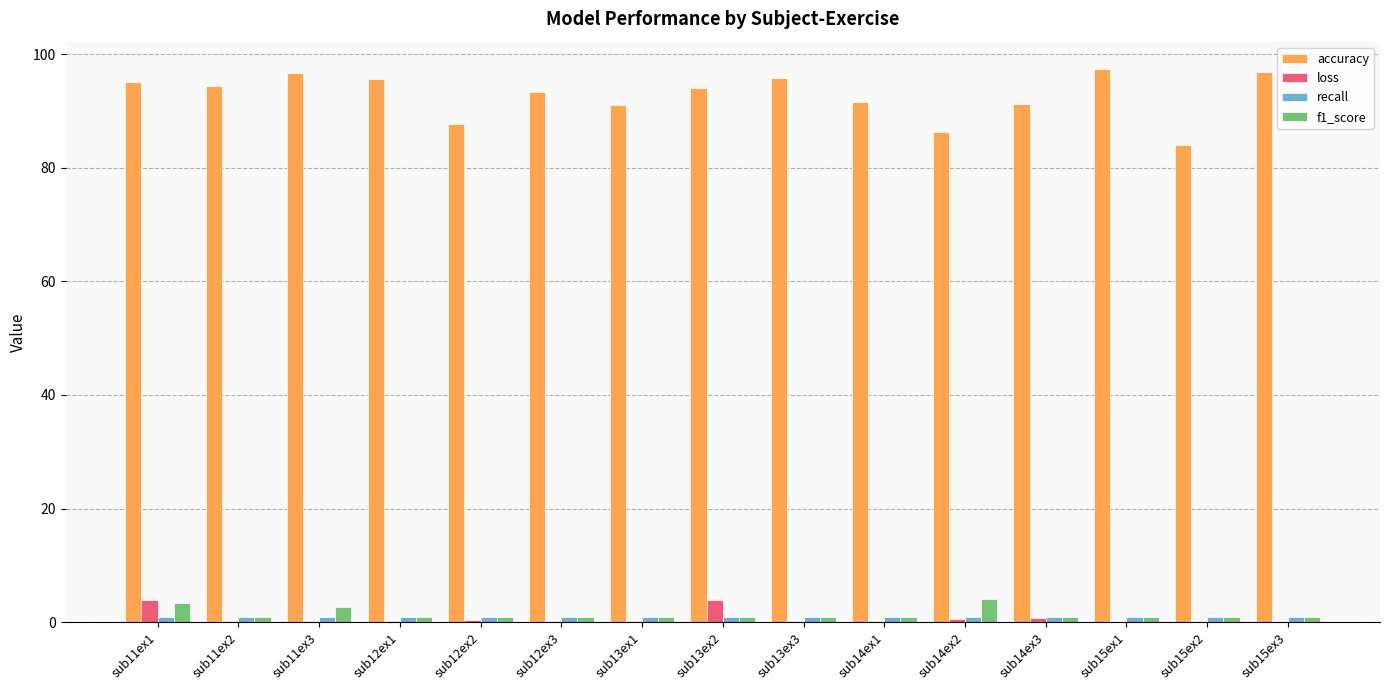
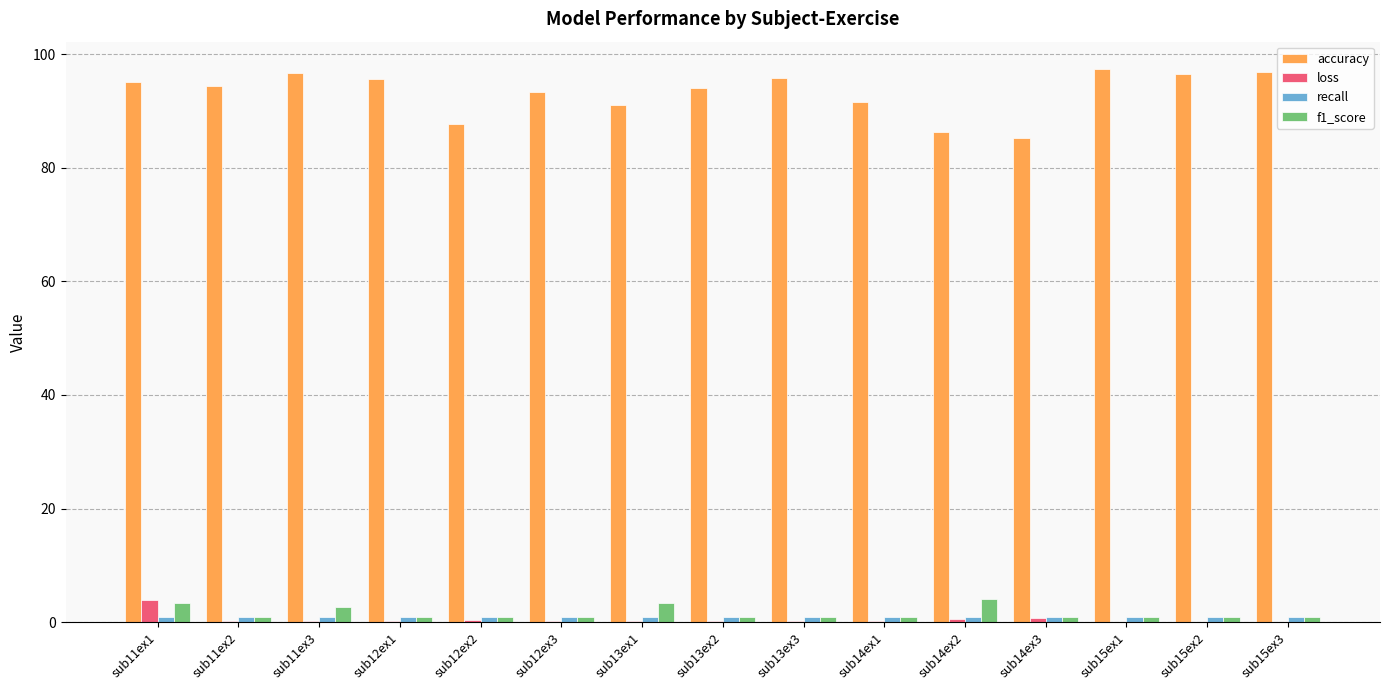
  {
    "accuracy": {
      "sub11ex1": 95,
      "sub11ex2": 94,
      "sub11ex3": 97,
      "sub12ex1": 96,
      "sub12ex2": 88,
      "sub12ex3": 93,
      "sub13ex1": 91,
      "sub13ex2": 94,
      "sub13ex3": 96,
      "sub14ex1": 92,
      "sub14ex2": 86,
-     "sub14ex3": 91,
+     "sub14ex3": 85,
      "sub15ex1": 97,
-     "sub15ex2": 84,
+     "sub15ex2": 96,
      "sub15ex3": 97
    },
    "loss": {
      "sub11ex1": 4,
-     "sub13ex2": 4,
+     "sub13ex2": 0,
      "sub14ex2": 0,
      "sub14ex3": 1
    },
    "recall": {
      "sub11ex1": 1,
      "sub11ex2": 1,
      "sub11ex3": 1,
      "sub12ex1": 1,
      "sub12ex2": 1,
      "sub12ex3": 1,
      "sub13ex1": 1,
      "sub13ex2": 1,
      "sub13ex3": 1,
      "sub14ex1": 1,
      "sub14ex2": 1,
      "sub14ex3": 1,
      "sub15ex1": 1,
      "sub15ex2": 1,
      "sub15ex3": 1
    },
    "f1_score": {
      "sub11ex1": 3,
      "sub11ex2": 1,
      "sub11ex3": 3,
      "sub12ex1": 1,
      "sub12ex2": 1,
      "sub12ex3": 1,
-     "sub13ex1": 1,
+     "sub13ex1": 3,
      "sub13ex2": 1,
      "sub13ex3": 1,
      "sub14ex1": 1,
      "sub14ex2": 4,
      "sub14ex3": 1,
      "sub15ex1": 1,
      "sub15ex2": 1,
      "sub15ex3": 1
    }
  }
